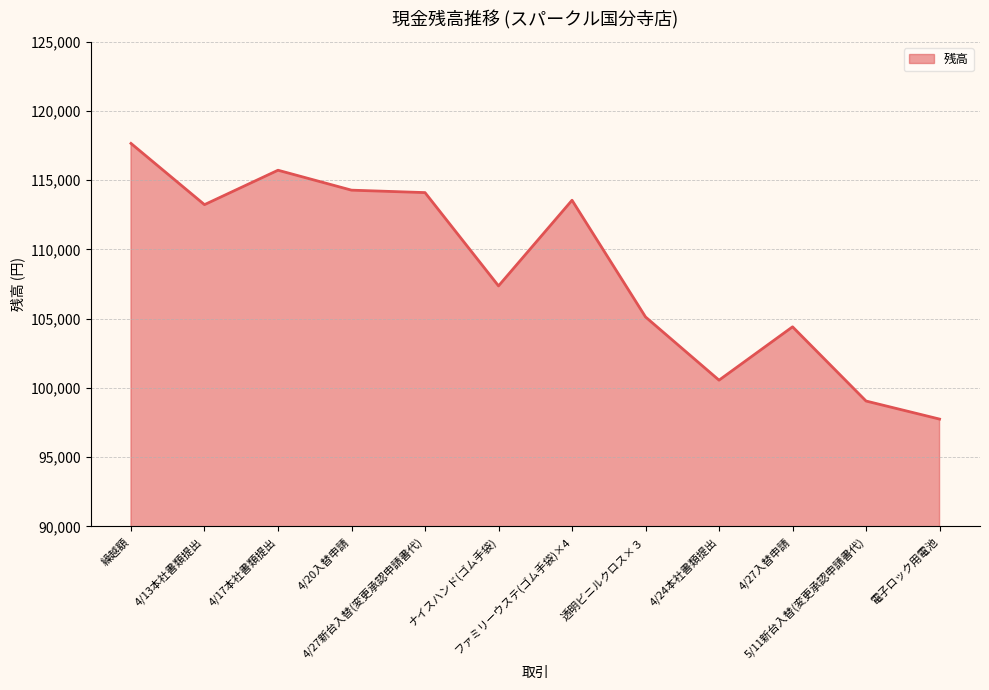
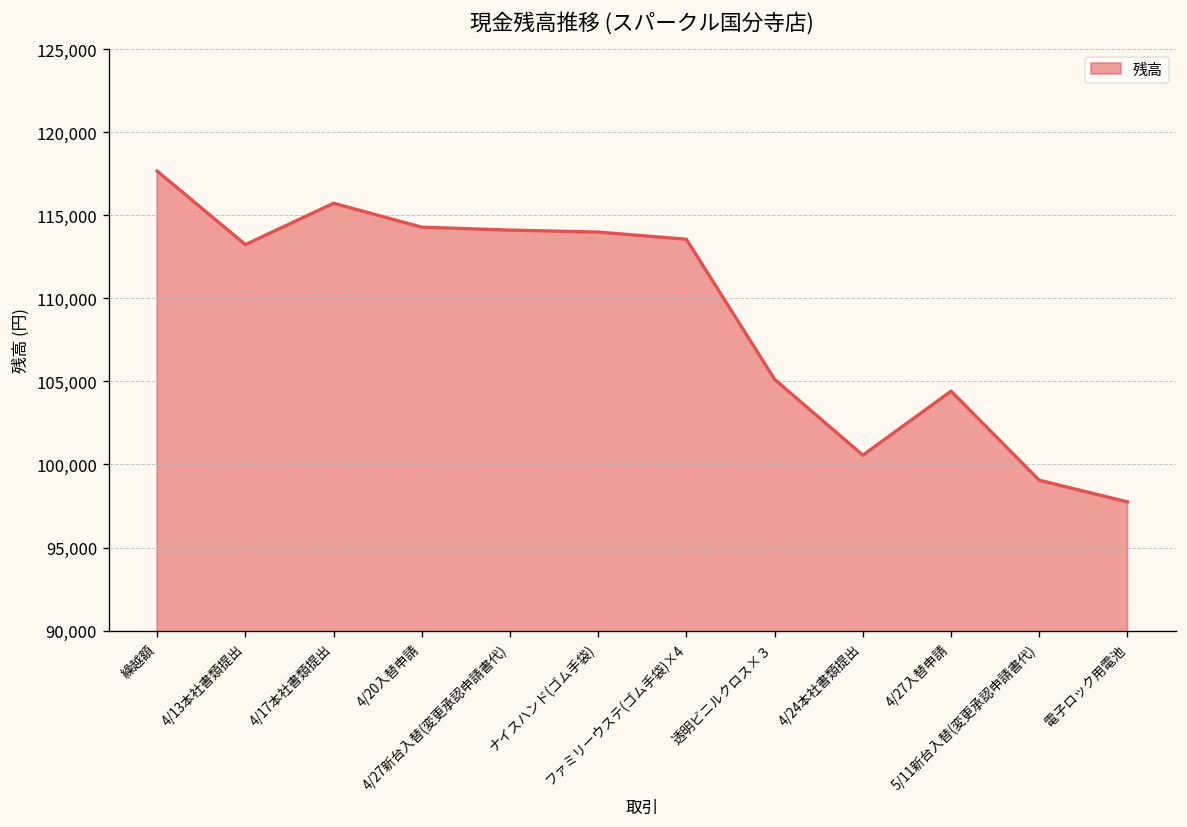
  {
    "繰越額": "117,700",
    "4/13本社書類提出": "113,200",
    "4/17本社書類提出": "115,700",
    "4/20入替申請": "114,300",
    "4/27新台入替(変更承認申請書代)": "114,100",
-   "ナイスハンド(ゴム手袋)": "107,400",
+   "ナイスハンド(ゴム手袋)": "114,000",
    "ファミリーウステ(ゴム手袋)×4": "113,600",
    "透明ビニルクロス×３": "105,100",
    "4/24本社書類提出": "100,600",
    "4/27入替申請": "104,400",
    "5/11新台入替(変更承認申請書代)": "99,100",
    "電子ロック用電池": "97,700"
  }
